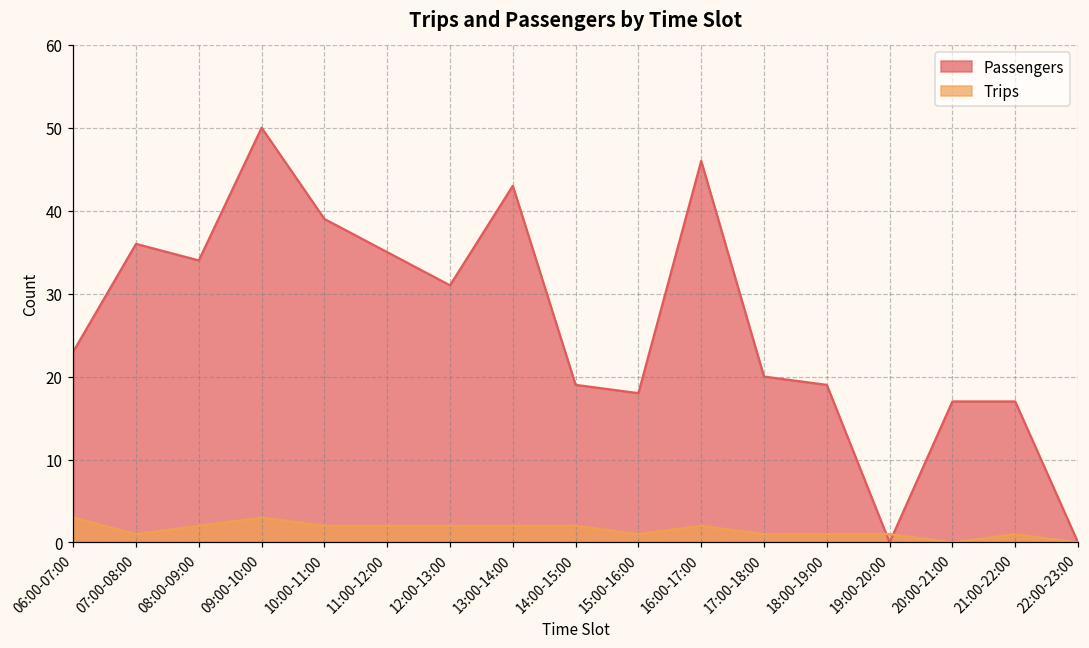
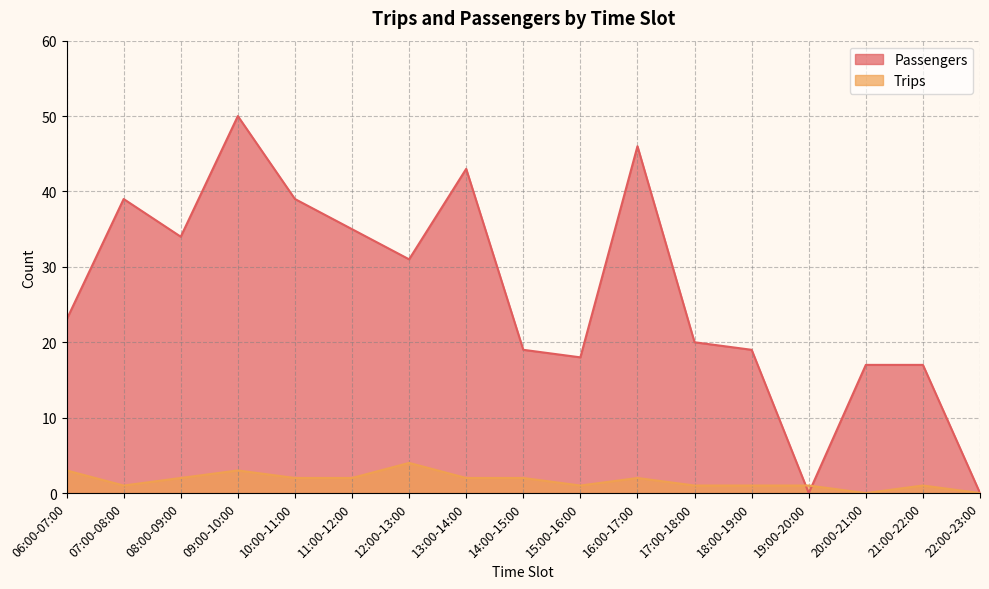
  {
    "Passengers": {
      "06:00-07:00": 23,
-     "07:00-08:00": 36,
+     "07:00-08:00": 39,
      "08:00-09:00": 34,
      "09:00-10:00": 50,
      "10:00-11:00": 39,
      "11:00-12:00": 35,
      "12:00-13:00": 31,
      "13:00-14:00": 43,
      "14:00-15:00": 19,
      "15:00-16:00": 18,
      "16:00-17:00": 46,
      "17:00-18:00": 20,
      "18:00-19:00": 19,
      "19:00-20:00": 0,
      "20:00-21:00": 17,
      "21:00-22:00": 17
    },
    "Trips": {
      "06:00-07:00": 3,
      "07:00-08:00": 1,
      "08:00-09:00": 2,
      "09:00-10:00": 3,
      "10:00-11:00": 2,
      "11:00-12:00": 2,
-     "12:00-13:00": 2,
+     "12:00-13:00": 4,
      "13:00-14:00": 2,
      "14:00-15:00": 2,
      "15:00-16:00": 1,
      "16:00-17:00": 2,
      "17:00-18:00": 1,
      "18:00-19:00": 1,
      "19:00-20:00": 1,
      "20:00-21:00": 0,
      "21:00-22:00": 1
    }
  }
